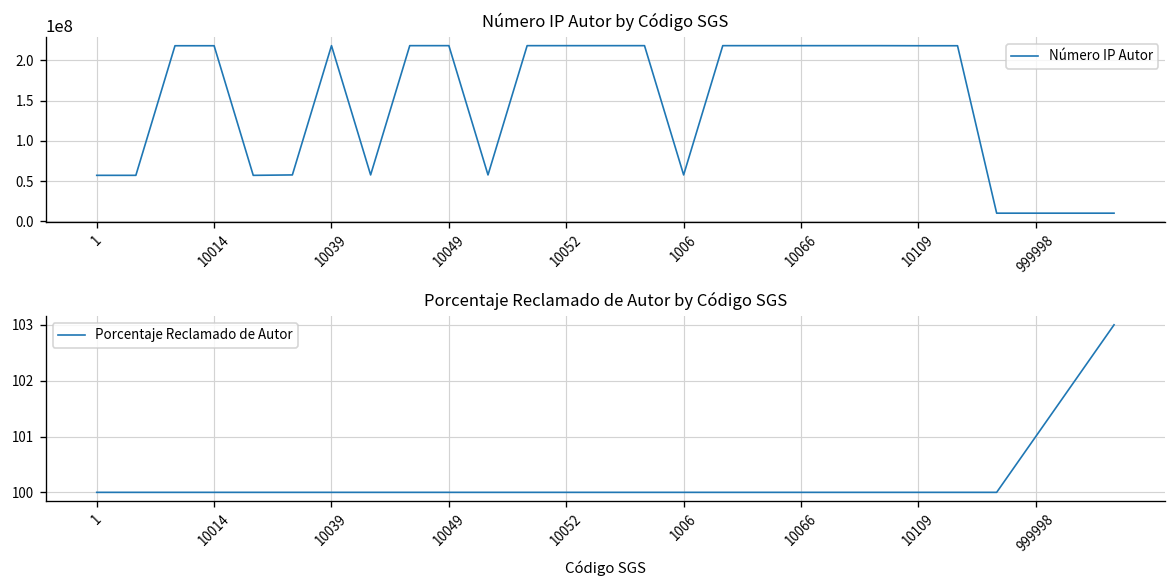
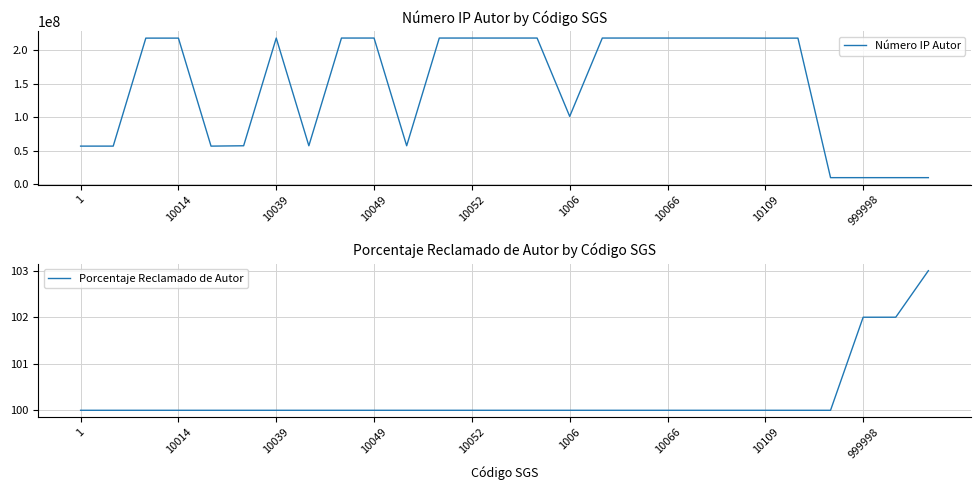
  {
    "Número IP Autor by Código SGS": {
      "10014": 220000000,
      "10039": 220000000,
      "10049": 220000000,
      "10052": 220000000,
-     "1006": 60000000,
+     "1006": 100000000,
      "10066": 220000000,
      "10109": 220000000,
      "999998": 10000000
    },
    "Porcentaje Reclamado de Autor by Código SGS": {
      "10014": 100,
      "10039": 100,
      "10049": 100,
      "10052": 100,
      "1006": 100,
      "10066": 100,
      "10109": 100,
-     "999998": 101
+     "999998": 102
    }
  }
